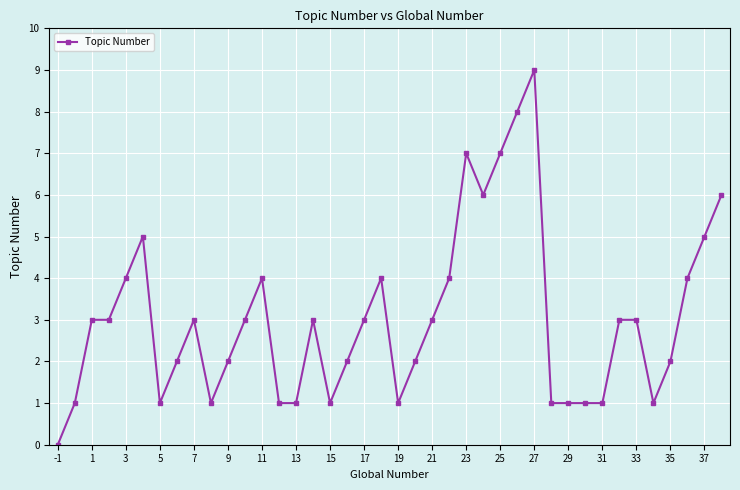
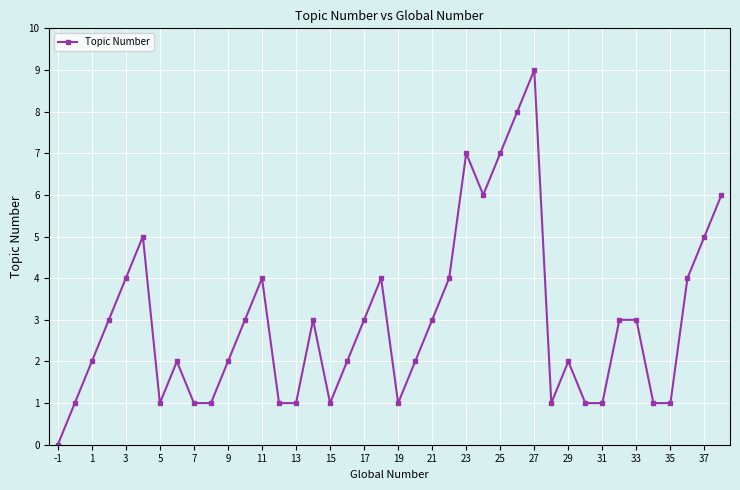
  {
    "-1": 0,
-   "1": 3,
+   "1": 2,
    "3": 4,
    "5": 1,
-   "7": 3,
+   "7": 1,
    "9": 2,
    "11": 4,
    "13": 1,
    "15": 1,
    "17": 3,
    "19": 1,
    "21": 3,
    "23": 7,
    "25": 7,
    "27": 9,
-   "29": 1,
+   "29": 2,
    "31": 1,
    "33": 3,
-   "35": 2,
+   "35": 1,
    "37": 5
  }
